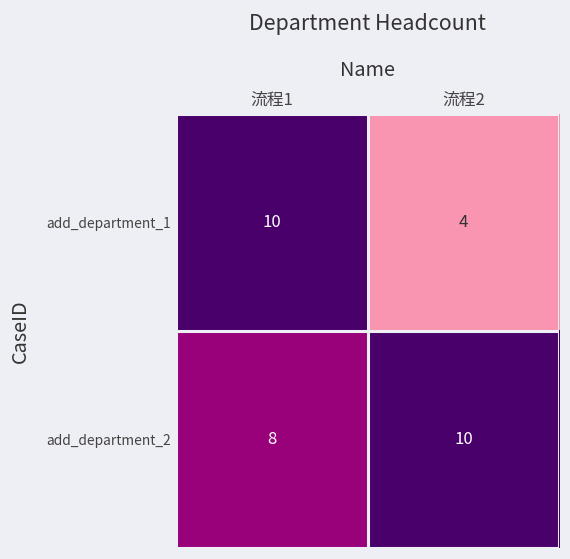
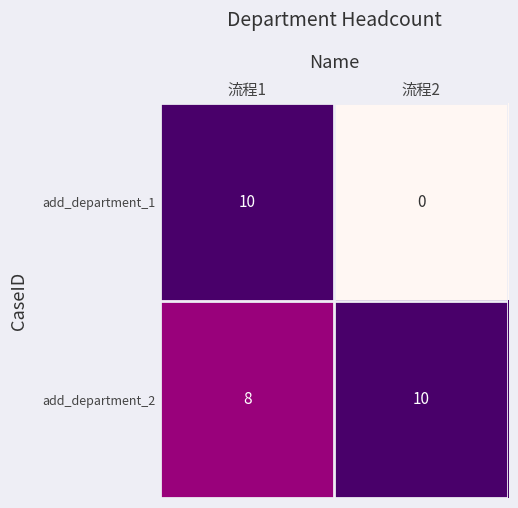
  {
    "add_department_1": {
      "流程1": 10,
-     "流程2": 4
+     "流程2": 0
    },
    "add_department_2": {
      "流程1": 8,
      "流程2": 10
    }
  }
